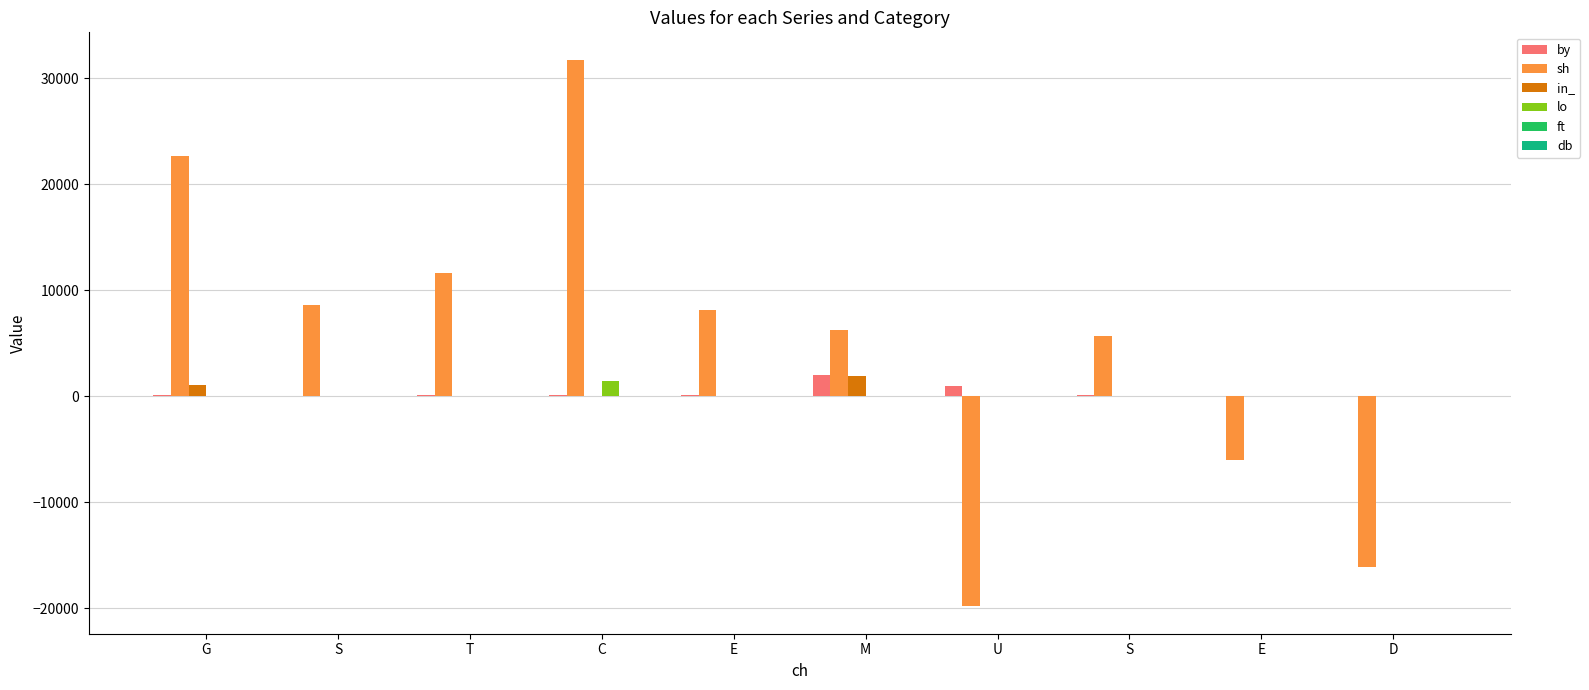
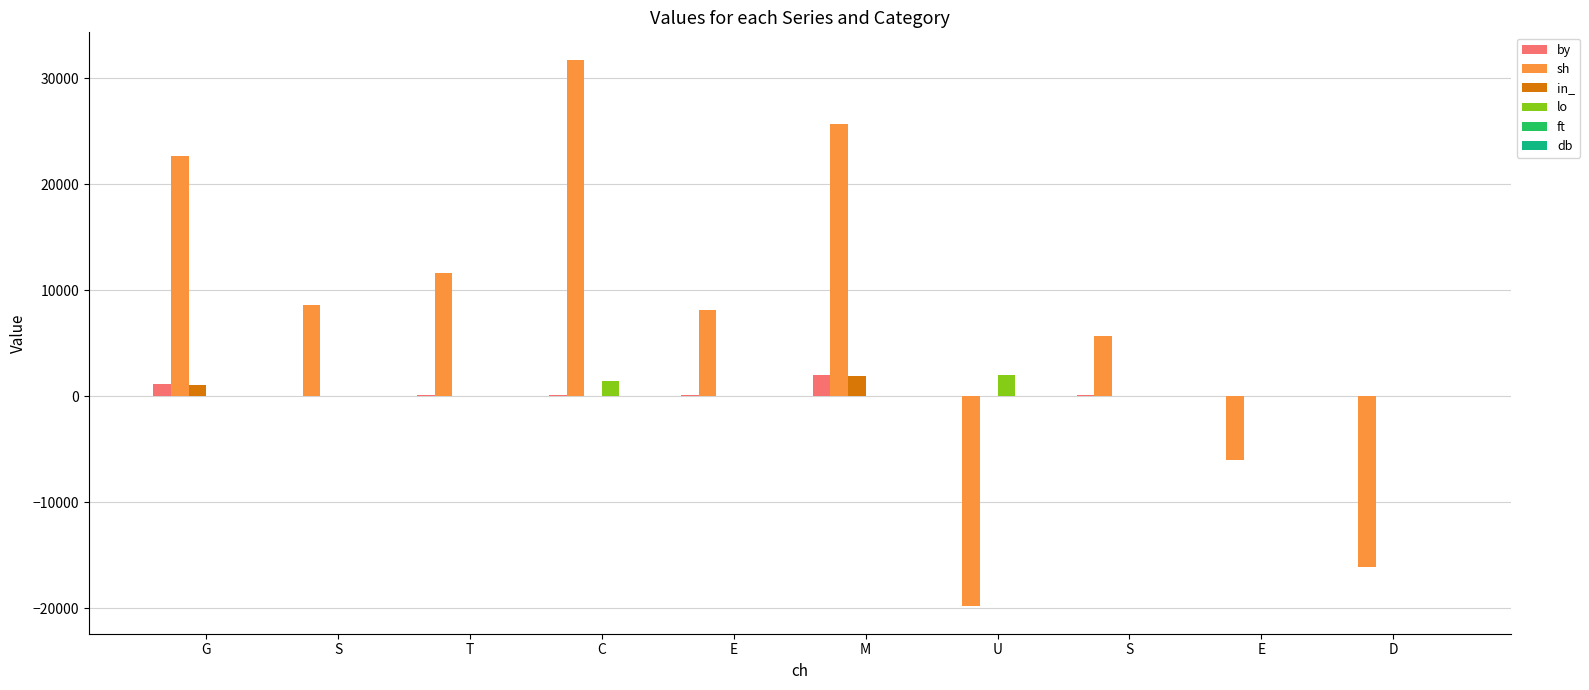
  {
    "by": {
-     "G": 100,
+     "G": 1200,
      "M": 2100,
-     "U": 1000
+     "U": 0
    },
    "sh": {
      "G": 22700,
      "T": 11600,
      "C": 31800,
-     "M": 6200,
+     "M": 25700,
      "U": -19800,
      "D": -16100
    },
    "in_": {
      "G": 1100,
      "M": 1900
    },
    "lo": {
      "C": 1400,
-     "U": 0
+     "U": 2000
    }
  }
